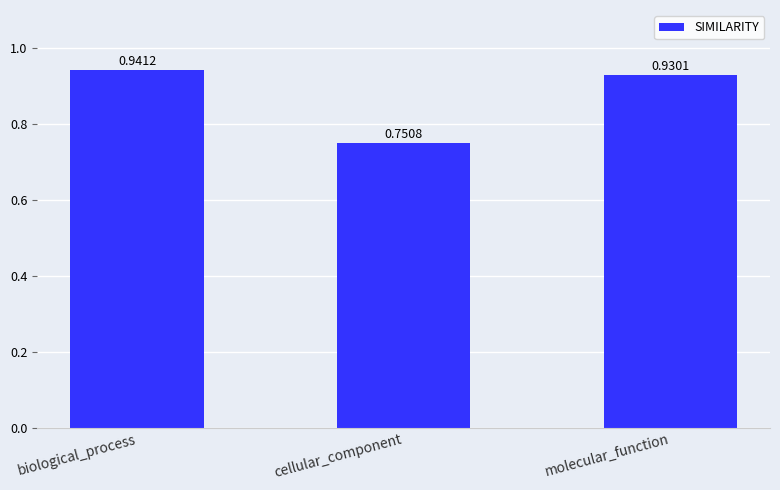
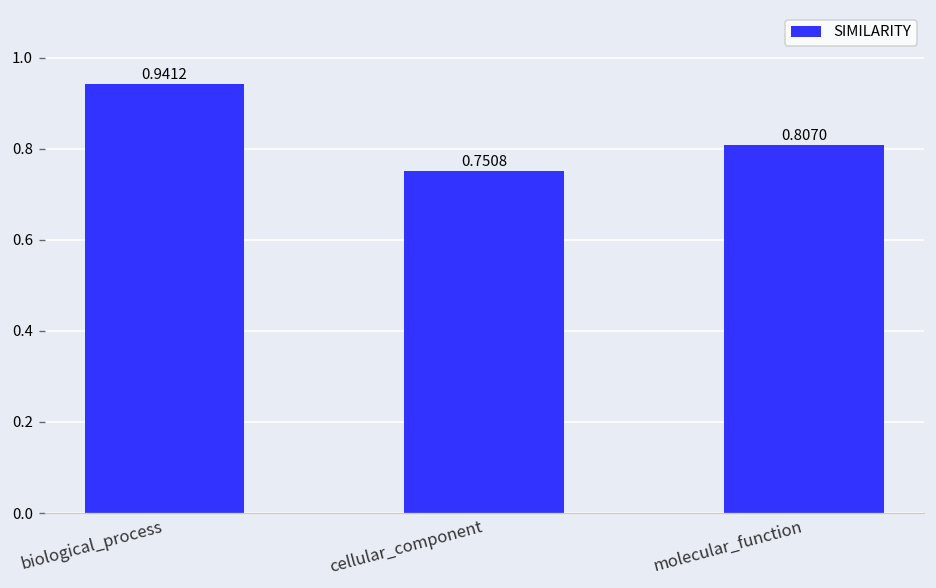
  {
    "biological_process": 0.9412,
    "cellular_component": 0.7508,
-   "molecular_function": 0.9301
+   "molecular_function": 0.8070
  }
